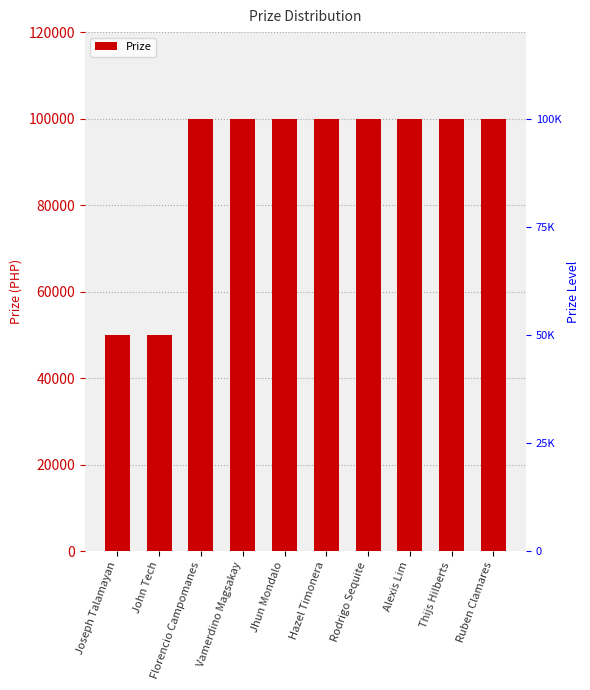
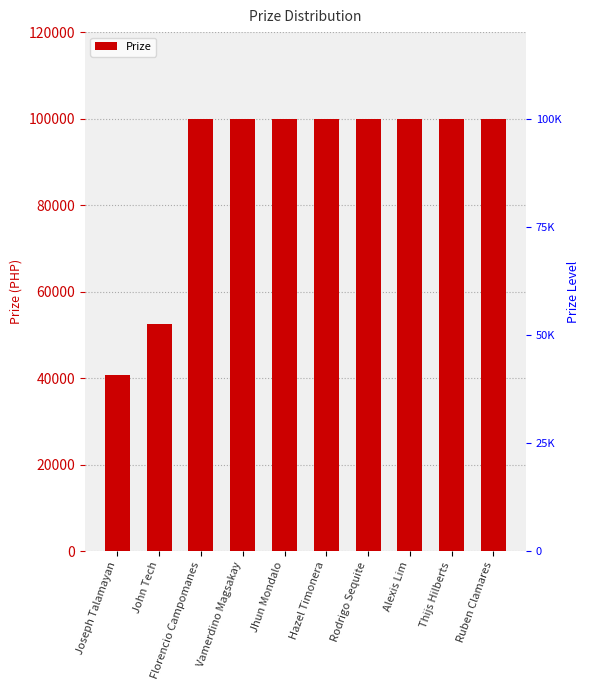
  {
-   "Joseph Talamayan": 50000,
-   "John Tech": 50000,
+   "Joseph Talamayan": 41000,
+   "John Tech": 53000,
    "Florencio Campomanes": 100000,
    "Vamerdino Magsakay": 100000,
    "Jhun Mondalo": 100000,
    "Hazel Timonera": 100000,
    "Rodrigo Sequite": 100000,
    "Alexis Lim": 100000,
    "Thijs Hilberts": 100000,
    "Ruben Clamares": 100000
  }
